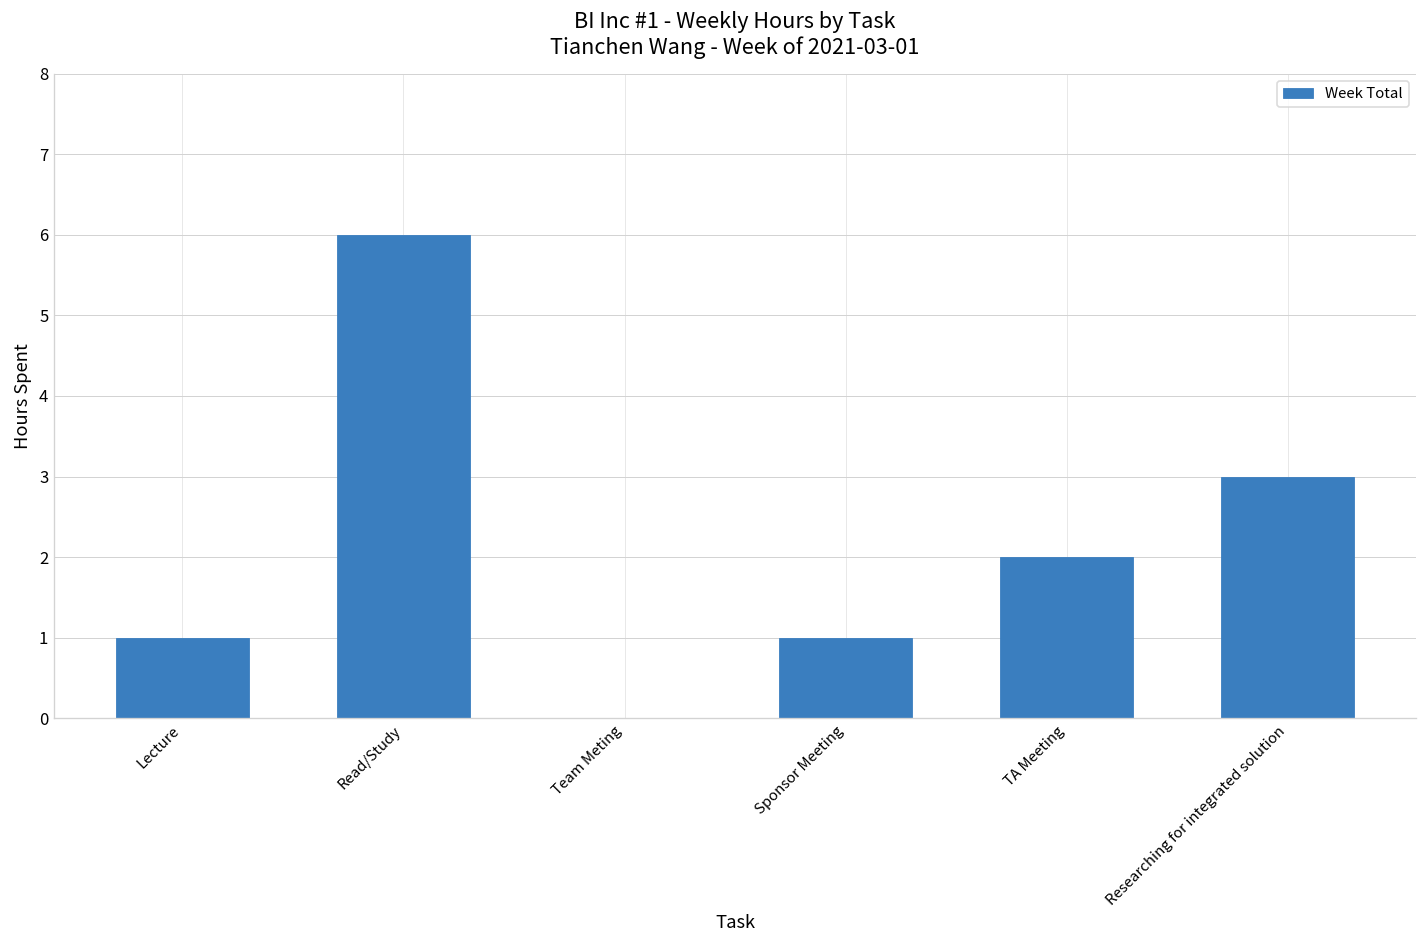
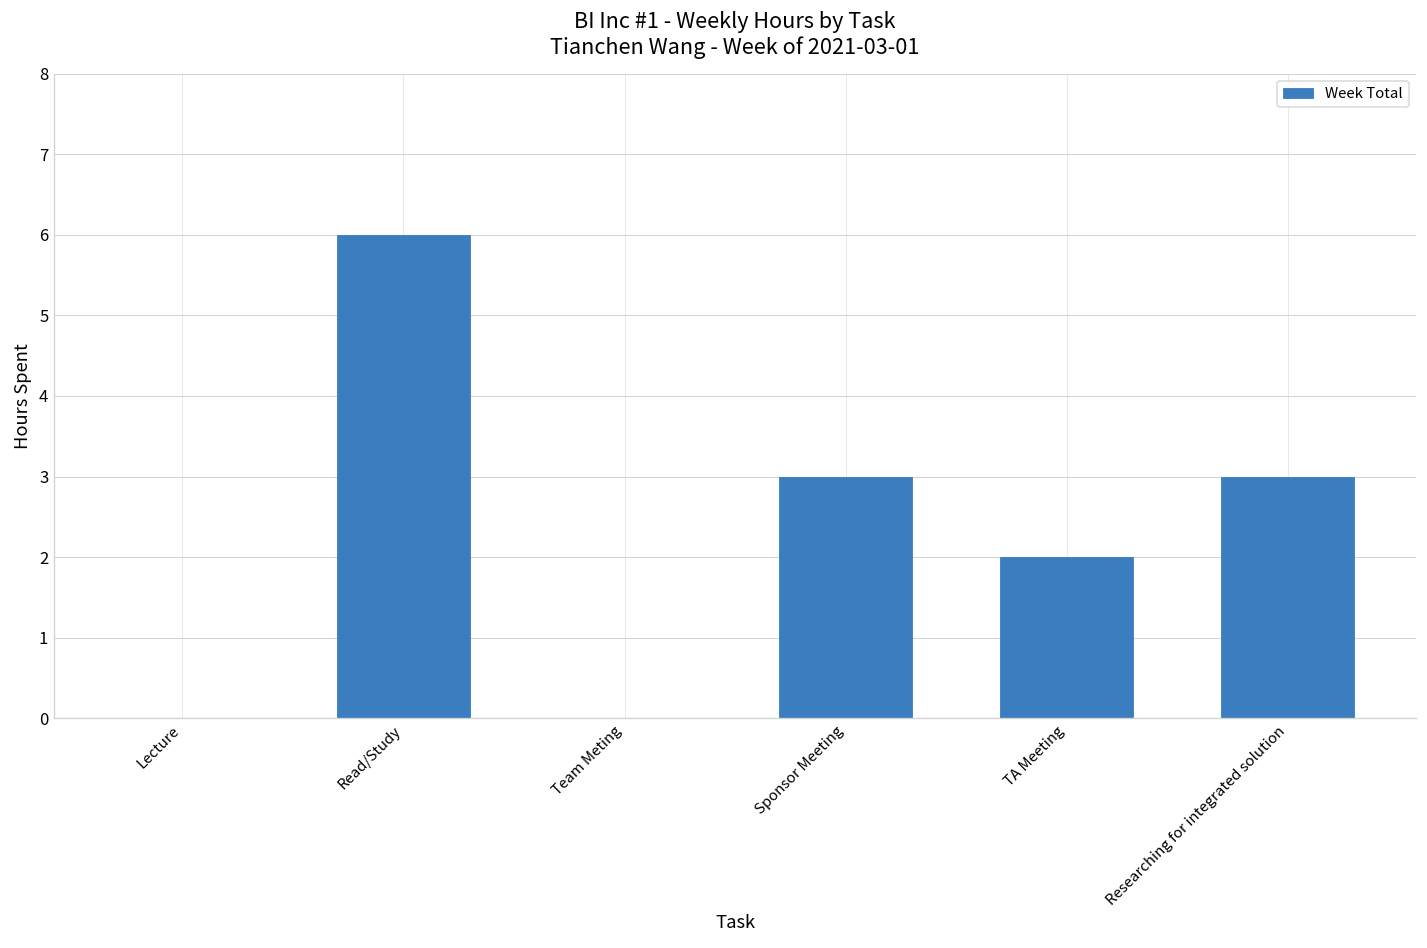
  {
-   "Lecture": 1,
+   "Lecture": 0,
    "Read/Study": 6,
    "Team Meting": 0,
-   "Sponsor Meeting": 1,
+   "Sponsor Meeting": 3,
    "TA Meeting": 2,
    "Researching for integrated solution": 3
  }
